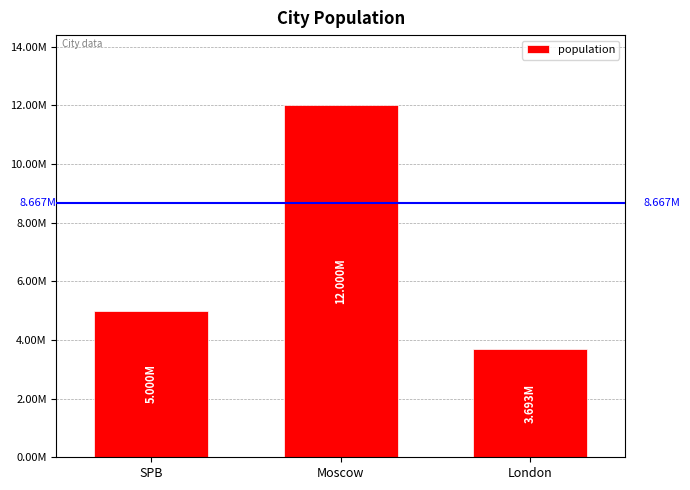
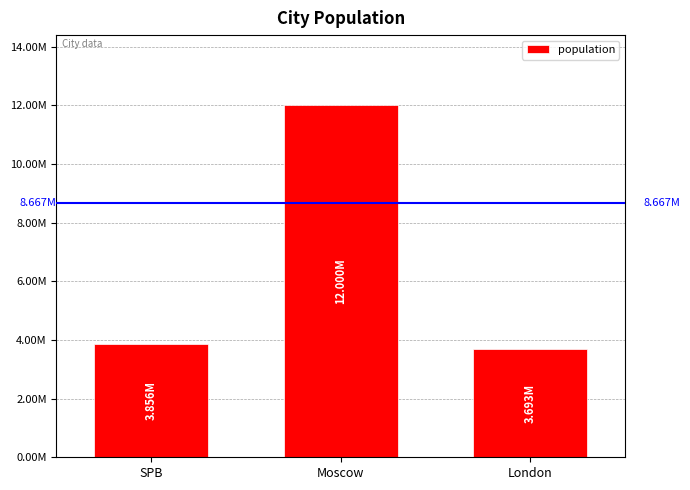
  {
-   "SPB": "5.000M",
+   "SPB": "3.856M",
    "Moscow": "12.000M",
    "London": "3.693M"
  }
